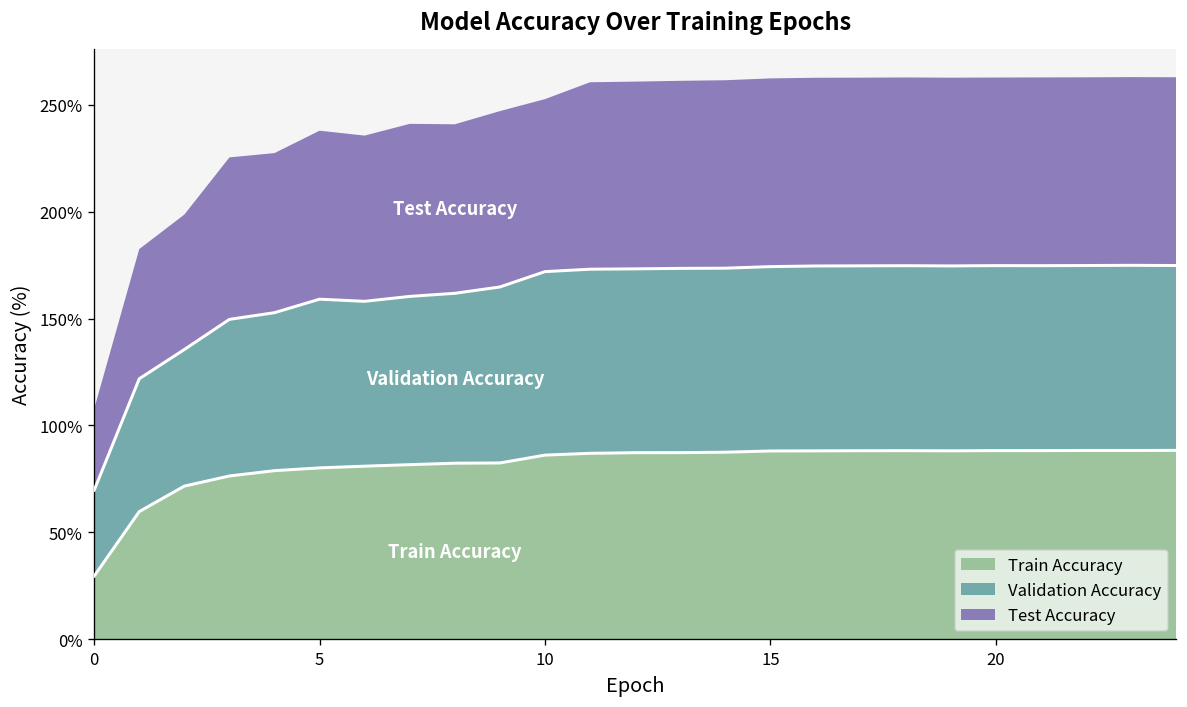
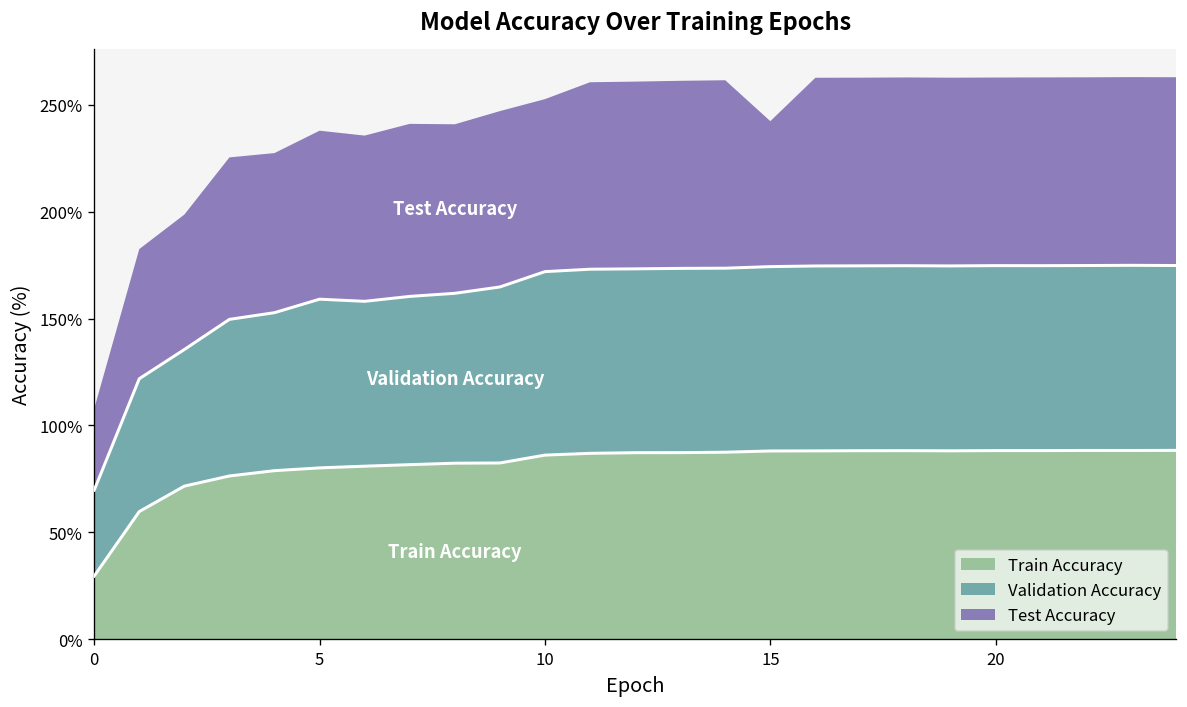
  {
    "Test Accuracy": {
      "0": "38%",
      "5": "79%",
      "10": "81%",
-     "15": "88%",
+     "15": "68%",
      "20": "88%"
    }
  }
